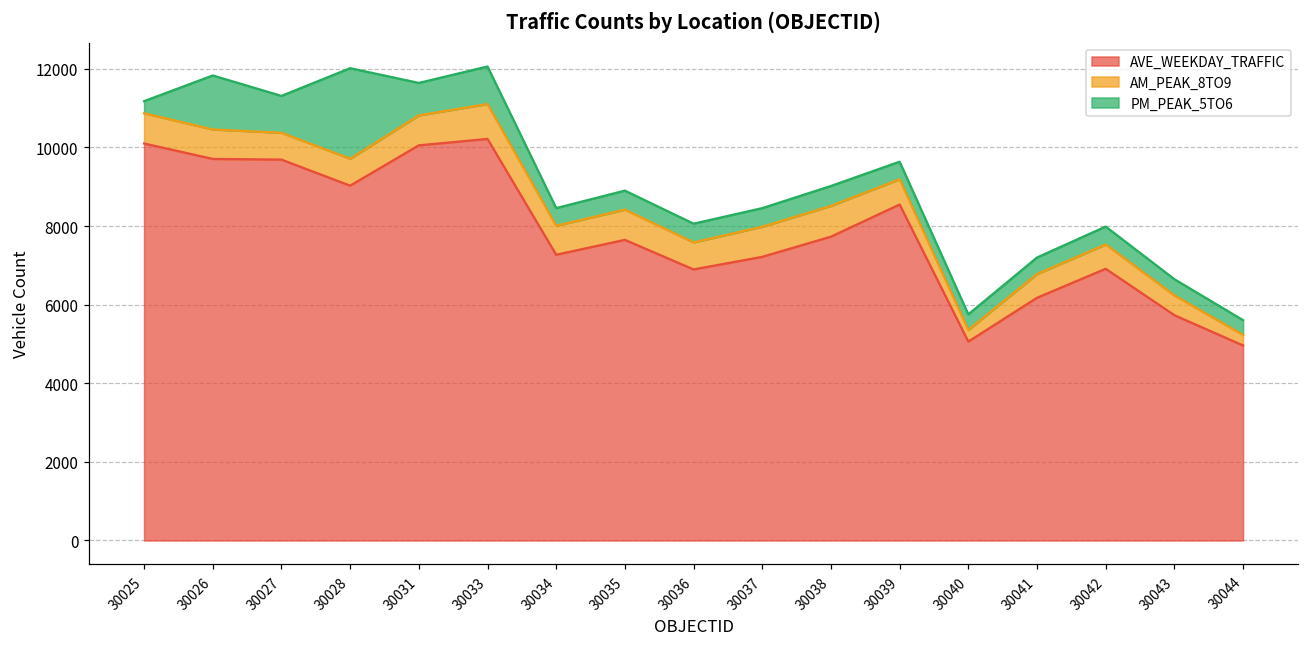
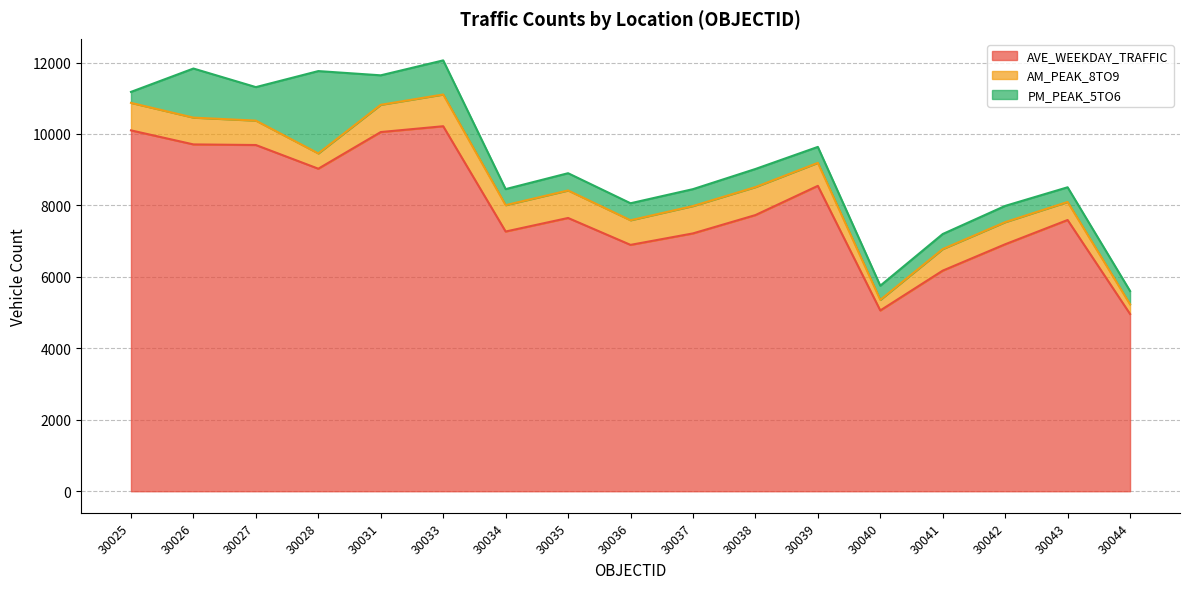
  {
    "AVE_WEEKDAY_TRAFFIC": {
      "30025": 10100,
      "30026": 9700,
      "30027": 9700,
      "30028": 9000,
      "30031": 10100,
      "30033": 10200,
      "30034": 7300,
      "30035": 7600,
      "30036": 6900,
      "30037": 7200,
      "30038": 7700,
      "30039": 8500,
      "30040": 5100,
      "30041": 6200,
      "30042": 6900,
-     "30043": 5700,
+     "30043": 7600,
      "30044": 5000
    },
    "AM_PEAK_8TO9": {
      "30025": 800,
      "30026": 800,
      "30027": 700,
-     "30028": 700,
+     "30028": 400,
      "30031": 800,
      "30033": 900,
      "30034": 700,
      "30035": 800,
      "30036": 700,
      "30037": 800,
      "30038": 800,
      "30039": 600,
      "30040": 300,
      "30041": 600,
      "30042": 600,
      "30043": 500,
      "30044": 300
    },
    "PM_PEAK_5TO6": {
      "30025": 300,
      "30026": 1400,
      "30027": 900,
      "30028": 2300,
      "30031": 800,
      "30033": 1000,
      "30034": 400,
      "30035": 500,
      "30036": 500,
      "30037": 500,
      "30038": 500,
      "30039": 400,
      "30040": 400,
      "30041": 400,
      "30042": 500,
      "30043": 400,
      "30044": 400
    }
  }
